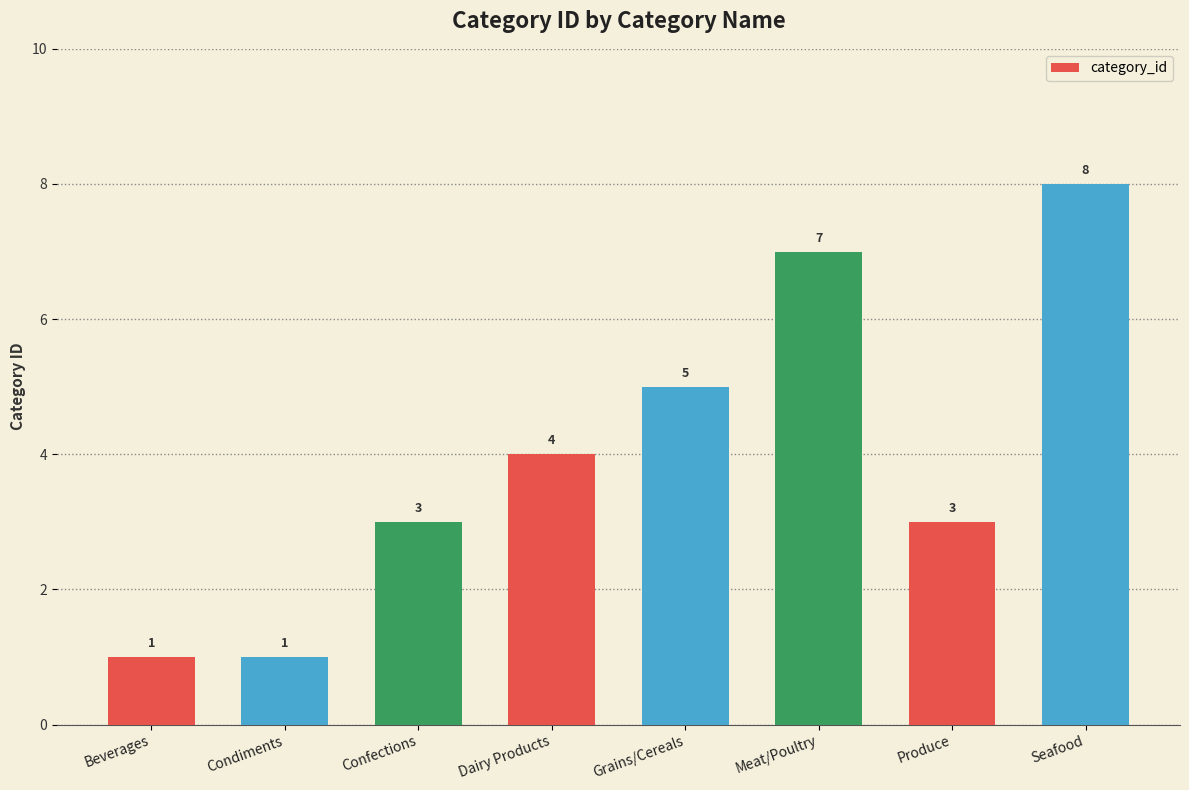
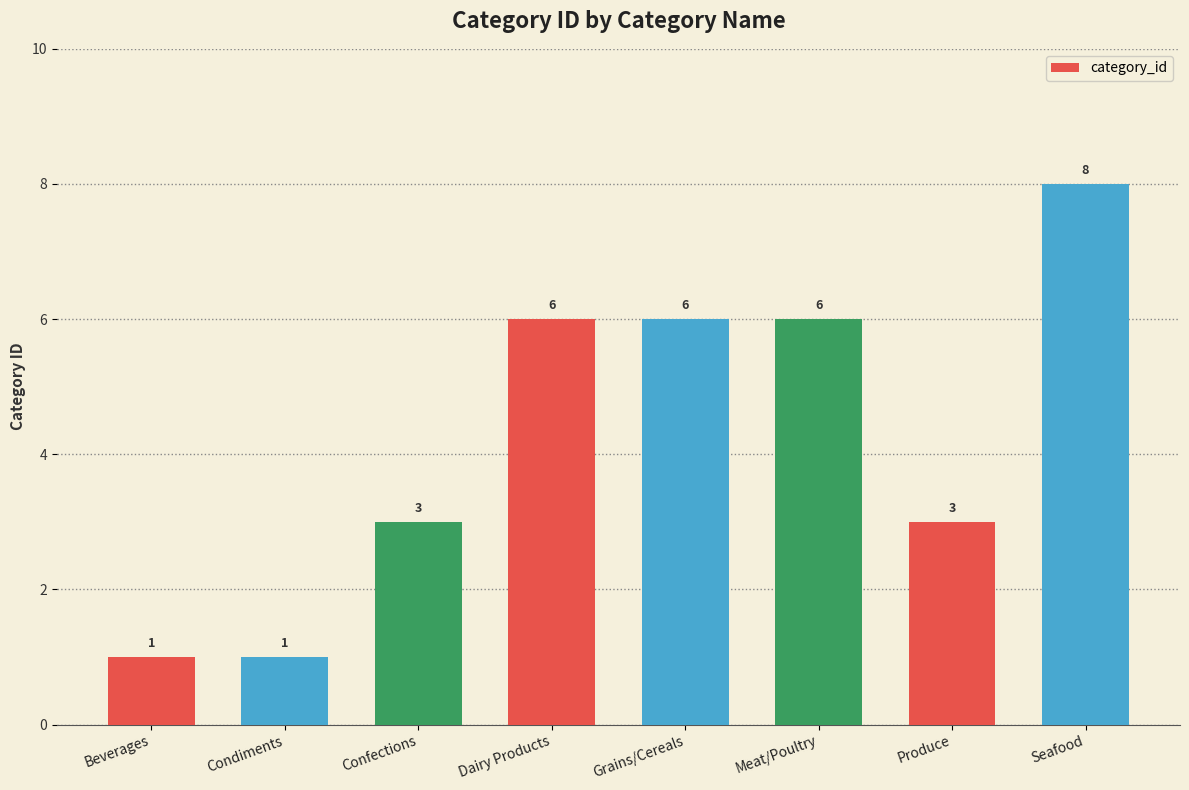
  {
    "Beverages": 1,
    "Condiments": 1,
    "Confections": 3,
-   "Dairy Products": 4,
-   "Grains/Cereals": 5,
-   "Meat/Poultry": 7,
+   "Dairy Products": 6,
+   "Grains/Cereals": 6,
+   "Meat/Poultry": 6,
    "Produce": 3,
    "Seafood": 8
  }
